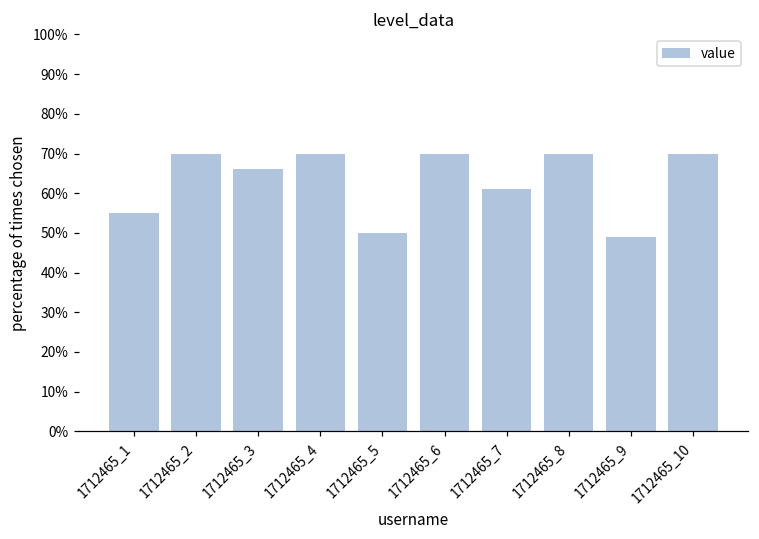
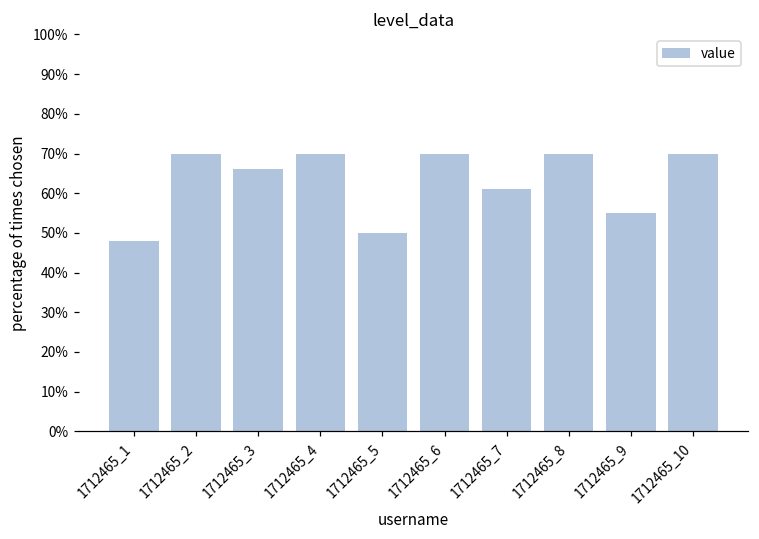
  {
-   "1712465_1": "55%",
+   "1712465_1": "48%",
    "1712465_2": "70%",
    "1712465_3": "66%",
    "1712465_4": "70%",
    "1712465_5": "50%",
    "1712465_6": "70%",
    "1712465_7": "61%",
    "1712465_8": "70%",
-   "1712465_9": "49%",
+   "1712465_9": "55%",
    "1712465_10": "70%"
  }
